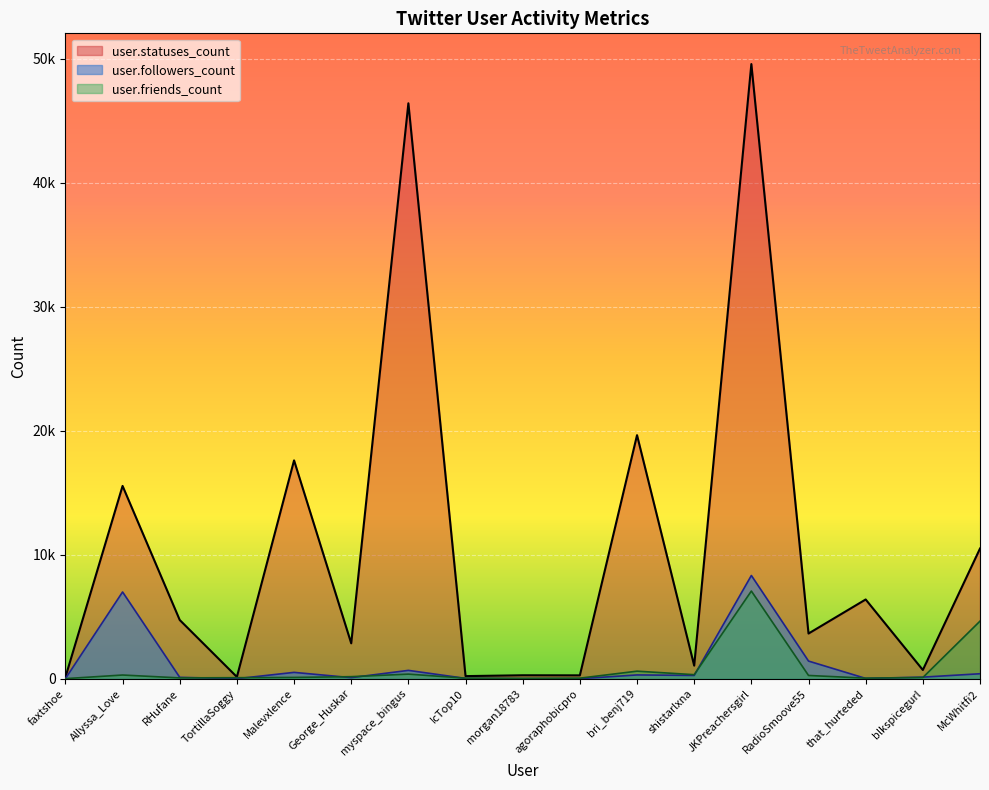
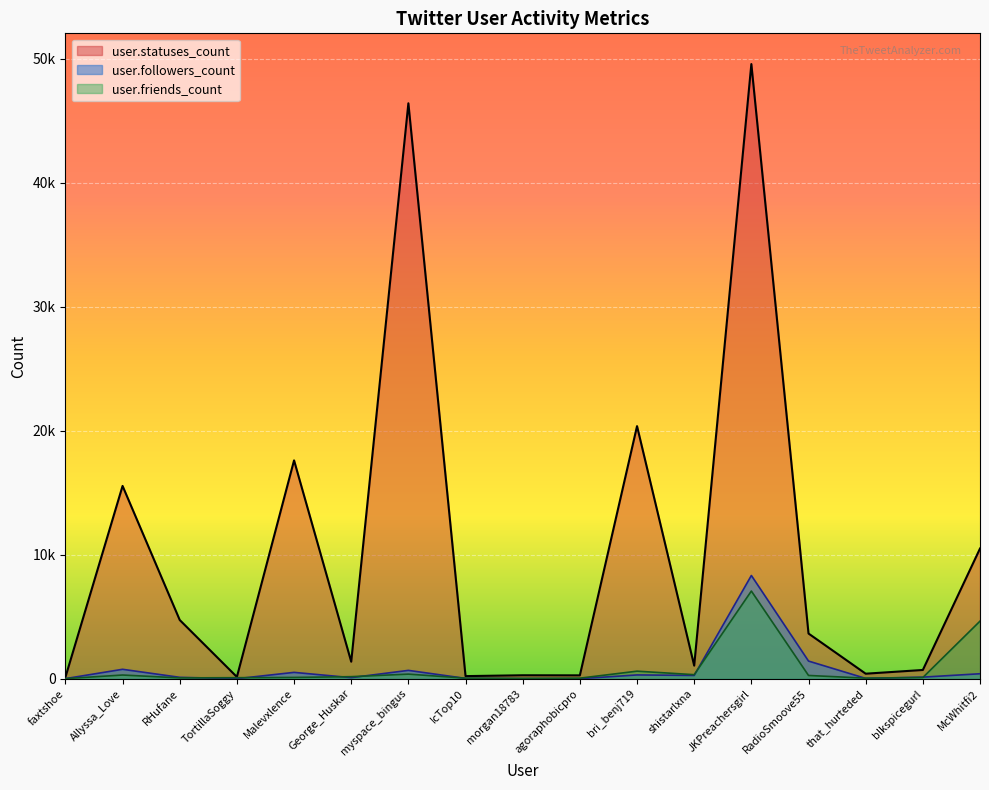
  {
    "user.statuses_count": {
      "Allyssa_Love": 15600,
      "RHufane": 4700,
      "Malevxlence": 17600,
-     "George_Huskar": 2900,
+     "George_Huskar": 1400,
      "myspace_bingus": 46400,
      "morgan18783": 300,
      "agoraphobicpro": 300,
-     "bri_benj719": 19600,
+     "bri_benj719": 20400,
      "shistarlxna": 1100,
      "JKPreachersgirl": 49600,
      "RadioSmoove55": 3600,
-     "that_hurteded": 6400,
+     "that_hurteded": 400,
      "blkspicegurl": 700,
      "McWhitfi2": 10500
    },
    "user.followers_count": {
-     "Allyssa_Love": 7000,
+     "Allyssa_Love": 800,
      "Malevxlence": 500,
      "myspace_bingus": 700,
      "bri_benj719": 300,
      "JKPreachersgirl": 8300,
      "RadioSmoove55": 1400,
      "McWhitfi2": 400
    },
    "user.friends_count": {
      "Allyssa_Love": 300,
      "Malevxlence": 100,
      "myspace_bingus": 400,
      "bri_benj719": 600,
      "JKPreachersgirl": 7100,
      "RadioSmoove55": 300,
      "McWhitfi2": 4600
    }
  }
